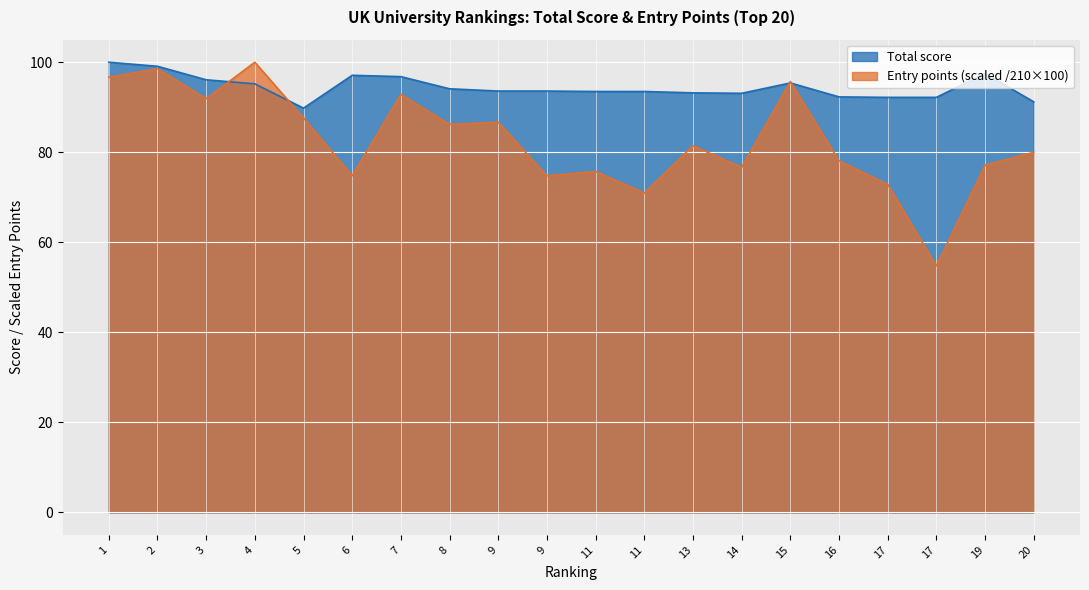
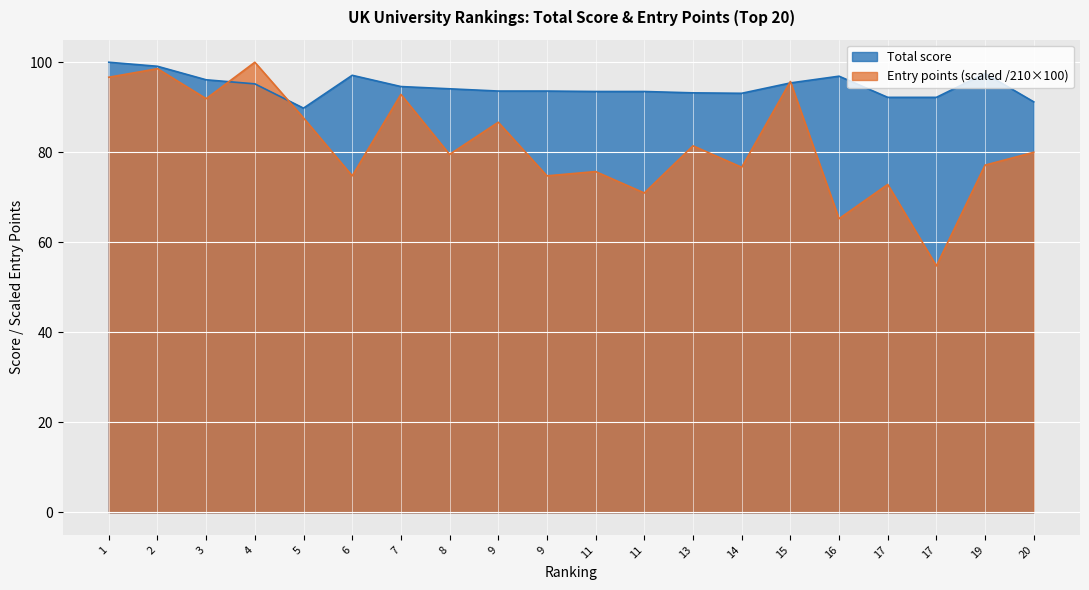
  {
    "Total score": {
      "1": 100,
      "3": 96,
      "4": 95,
      "5": 90,
      "6": 97,
-     "7": 97,
+     "7": 95,
      "8": 94,
      "13": 93,
      "14": 93,
-     "16": 92,
+     "16": 97,
      "20": 91
    },
    "Entry points (scaled /210×100)": {
      "1": 97,
      "3": 92,
      "4": 100,
      "5": 88,
      "6": 75,
      "7": 93,
-     "8": 86,
+     "8": 80,
      "13": 81,
      "14": 77,
-     "16": 78,
+     "16": 65,
      "19": 77,
      "20": 80
    }
  }
